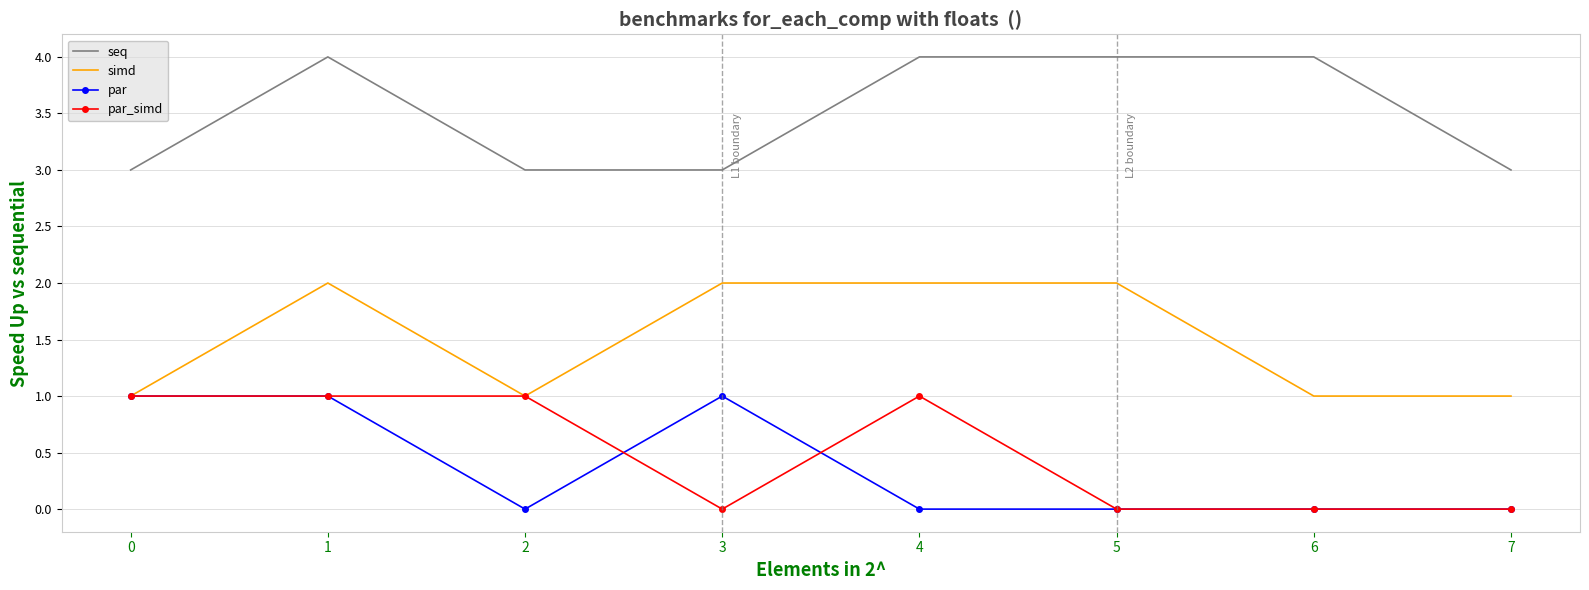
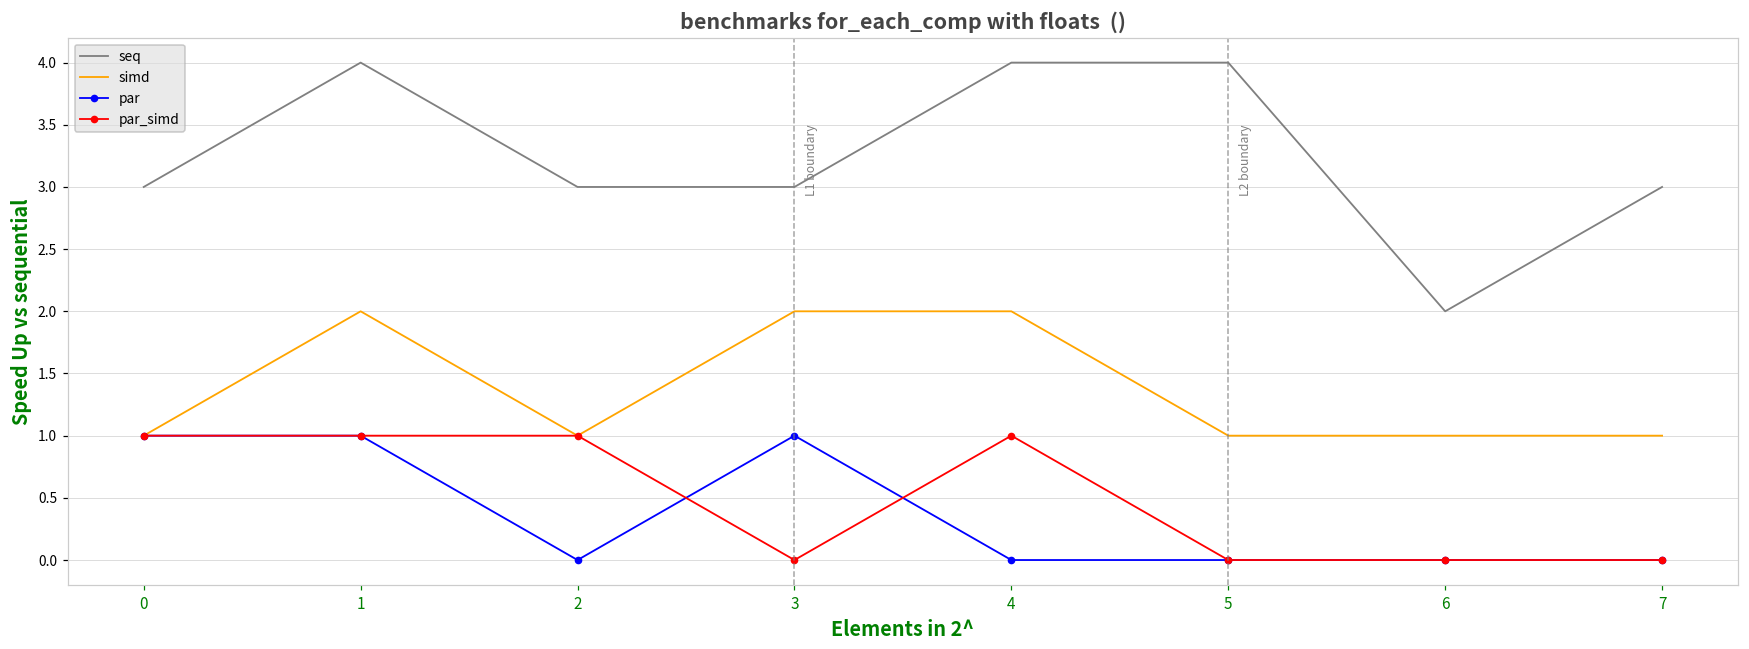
  {
    "seq": {
      "0": 3,
      "1": 4,
      "2": 3,
      "3": 3,
      "4": 4,
      "5": 4,
-     "6": 4,
+     "6": 2,
      "7": 3
    },
    "simd": {
      "1": 2,
      "3": 2,
      "4": 2,
-     "5": 2,
+     "5": 1,
      "6": 1,
      "7": 1
    },
    "par": {
      "2": 0,
      "3": 1,
      "4": 0
    },
    "par_simd": {
      "3": 0,
      "4": 1
    }
  }
